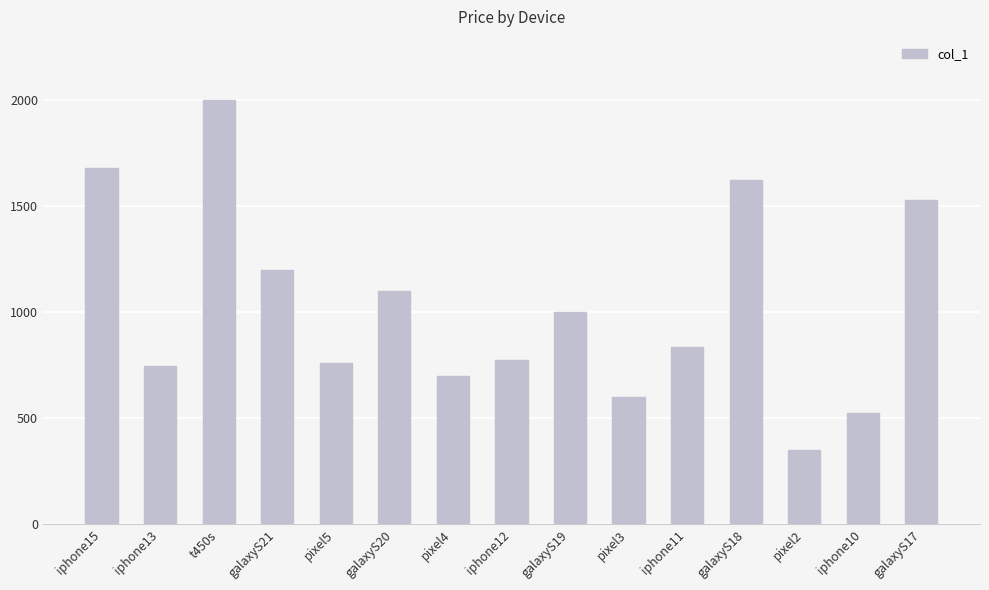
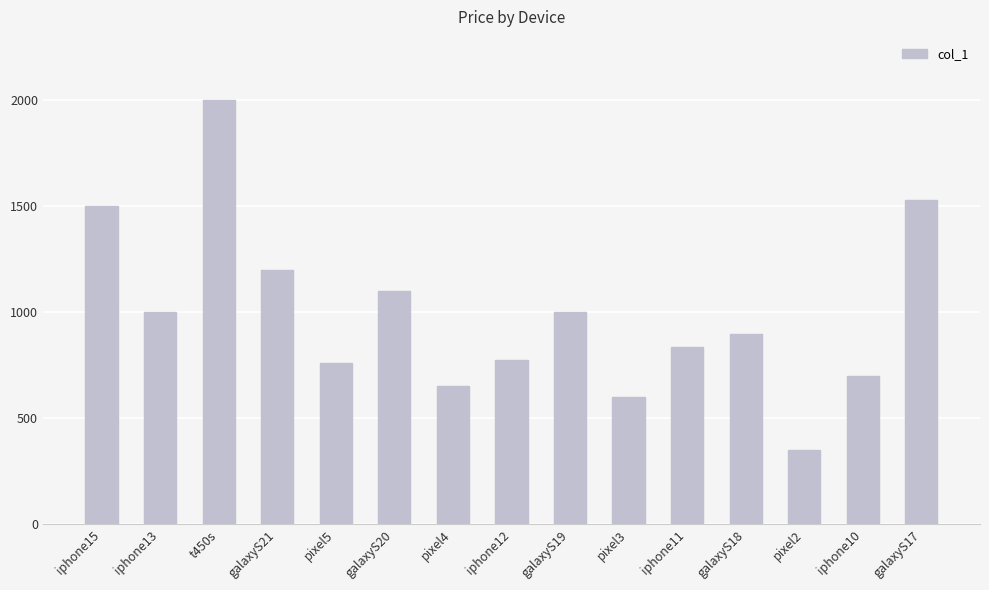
  {
-   "iphone15": 1680,
-   "iphone13": 750,
+   "iphone15": 1500,
+   "iphone13": 1000,
    "t450s": 2000,
    "galaxyS21": 1200,
    "pixel5": 760,
    "galaxyS20": 1100,
-   "pixel4": 700,
+   "pixel4": 650,
    "iphone12": 770,
    "galaxyS19": 1000,
    "pixel3": 600,
    "iphone11": 840,
-   "galaxyS18": 1620,
+   "galaxyS18": 900,
    "pixel2": 350,
-   "iphone10": 530,
+   "iphone10": 700,
    "galaxyS17": 1530
  }
